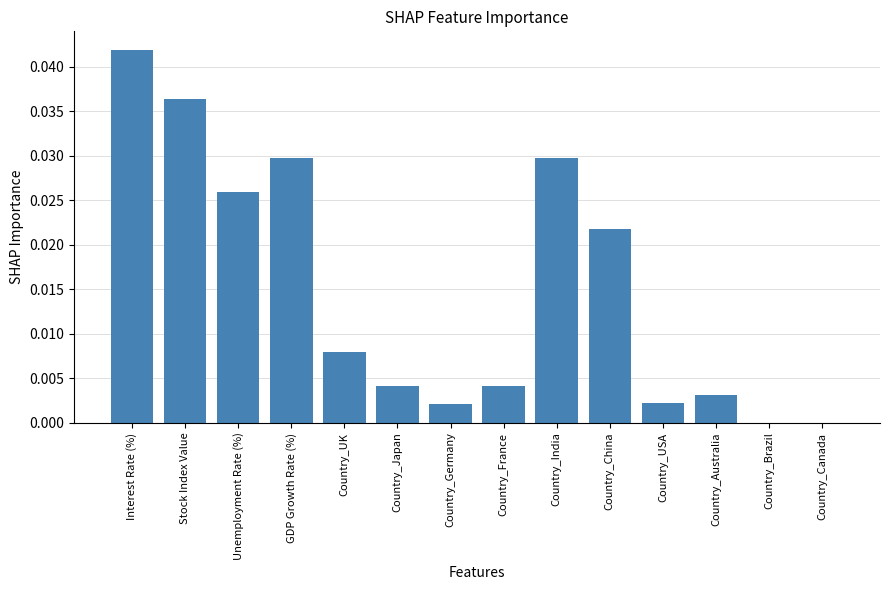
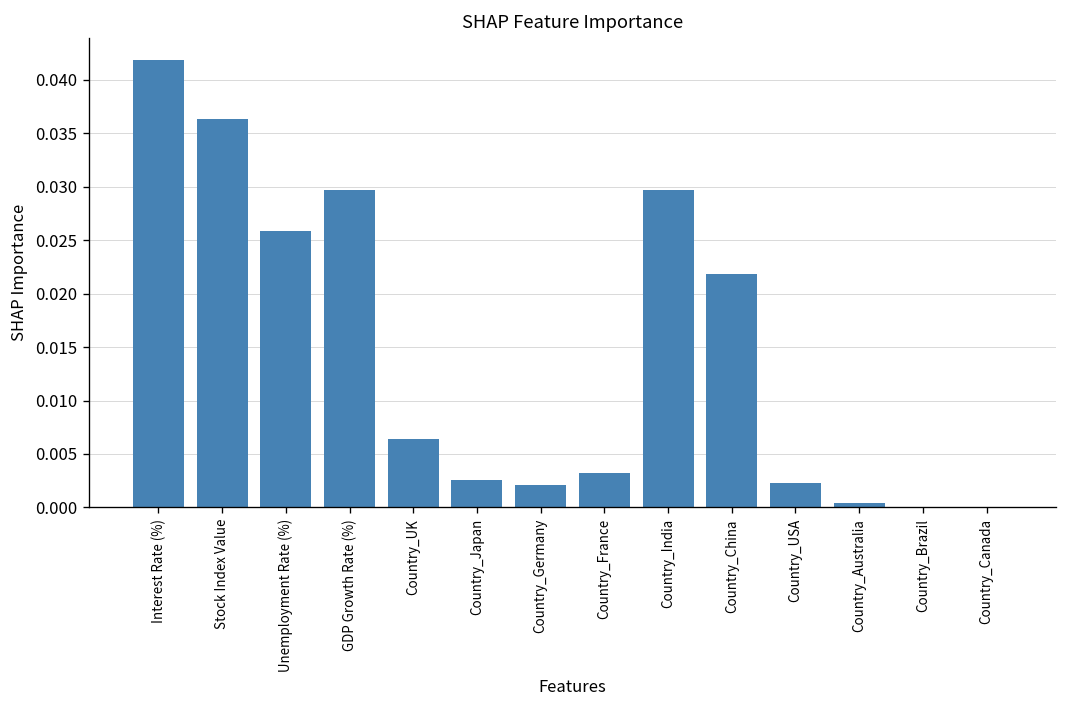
  {
    "Interest Rate (%)": 0.042,
    "Stock Index Value": 0.036,
    "Unemployment Rate (%)": 0.026,
    "GDP Growth Rate (%)": 0.030,
-   "Country_UK": 0.008,
-   "Country_Japan": 0.004,
+   "Country_UK": 0.006,
+   "Country_Japan": 0.003,
    "Country_Germany": 0.002,
-   "Country_France": 0.004,
+   "Country_France": 0.003,
    "Country_India": 0.030,
    "Country_China": 0.022,
    "Country_USA": 0.002,
-   "Country_Australia": 0.003,
+   "Country_Australia": 0.000,
    "Country_Brazil": 0.000,
    "Country_Canada": 0.000
  }
